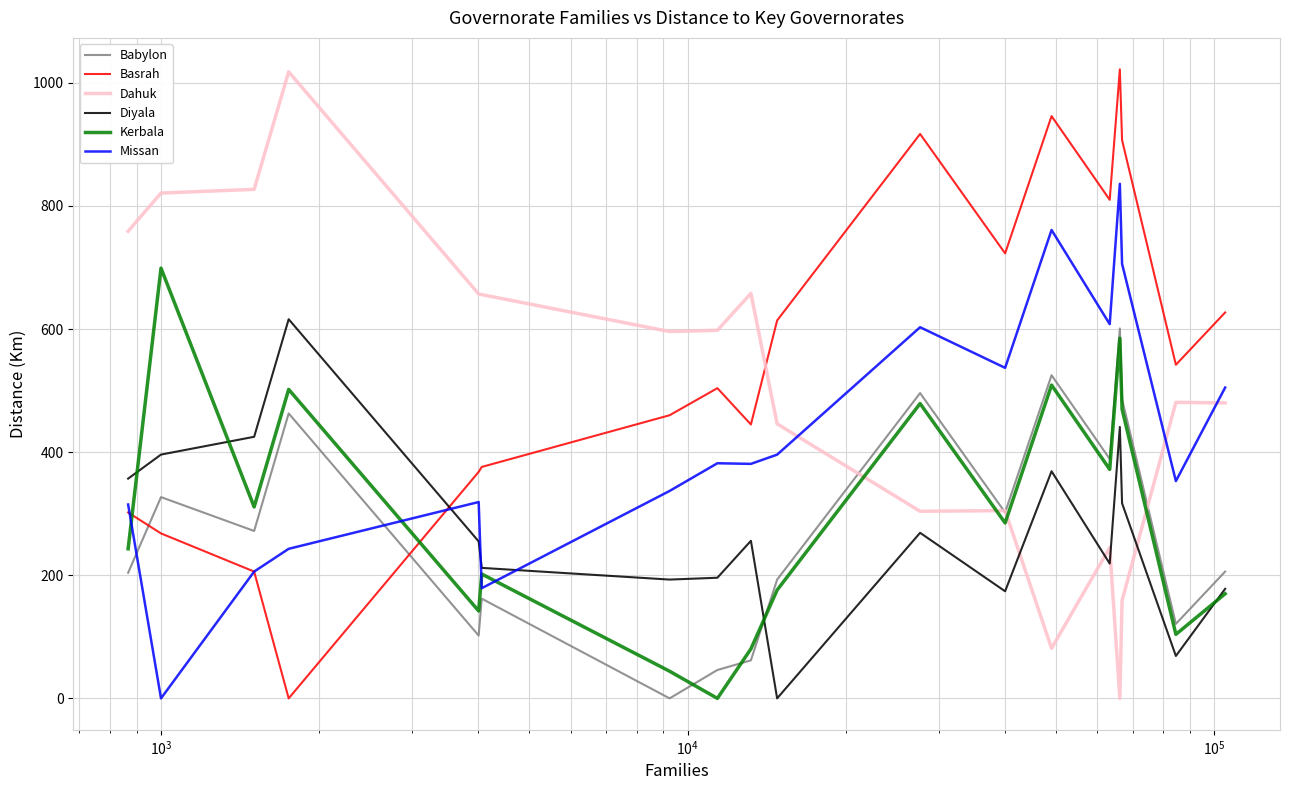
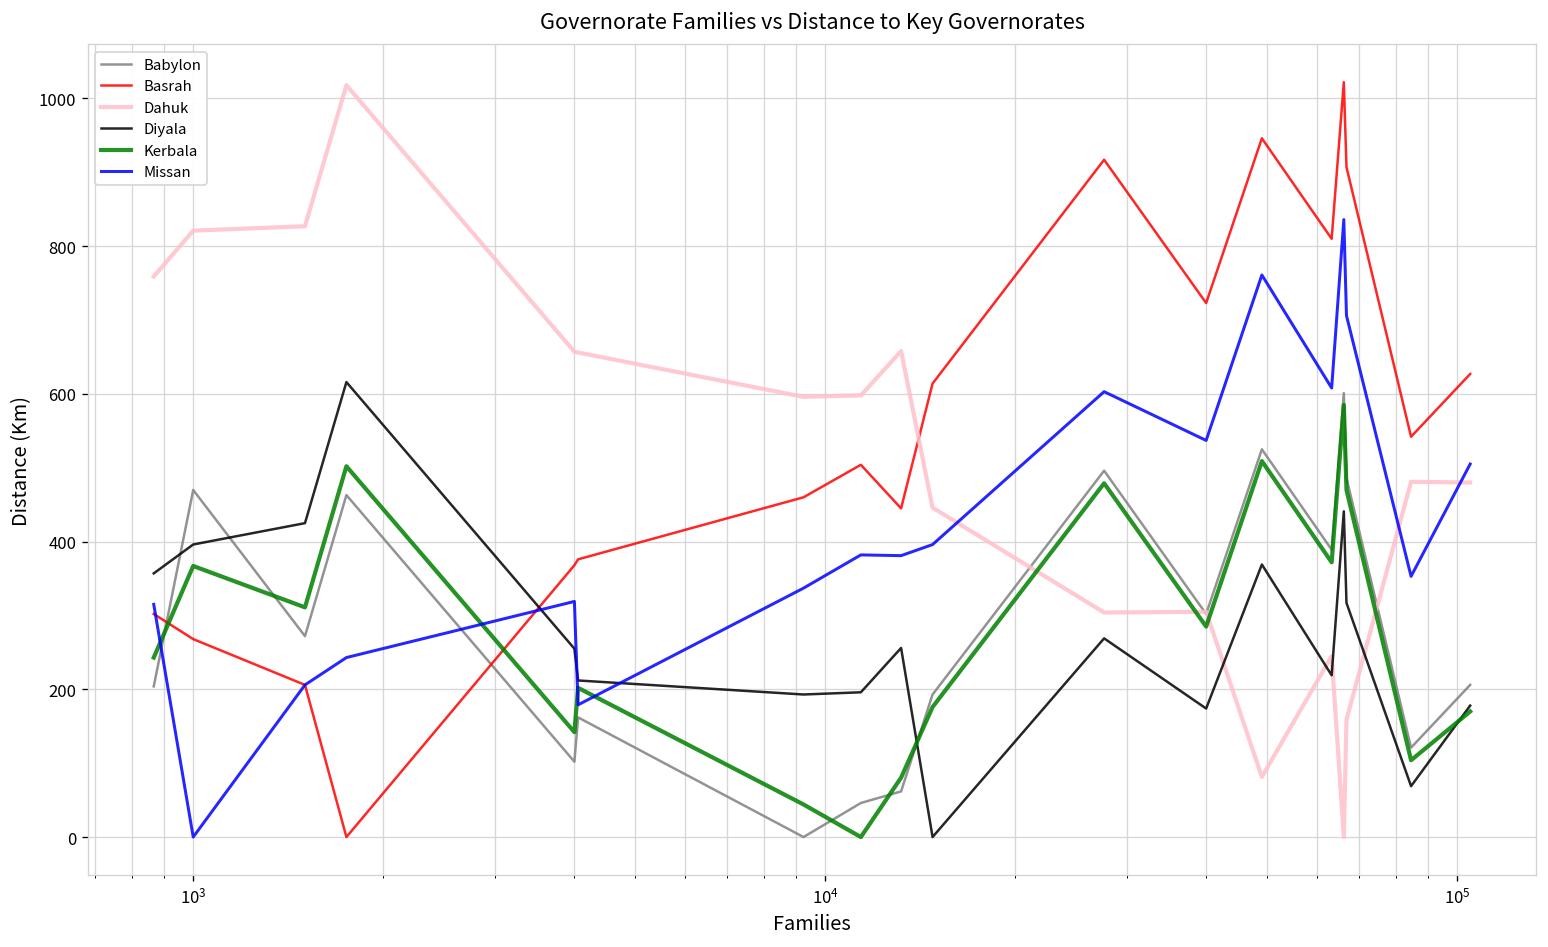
  {
    "Babylon": {
-     "10^3": 330
+     "10^3": 470
    },
    "Basrah": {
      "10^3": 270
    },
    "Dahuk": {
      "10^3": 820
    },
    "Diyala": {
      "10^3": 400
    },
    "Kerbala": {
-     "10^3": 700
+     "10^3": 370
    },
    "Missan": {
      "10^3": 0
    }
  }
